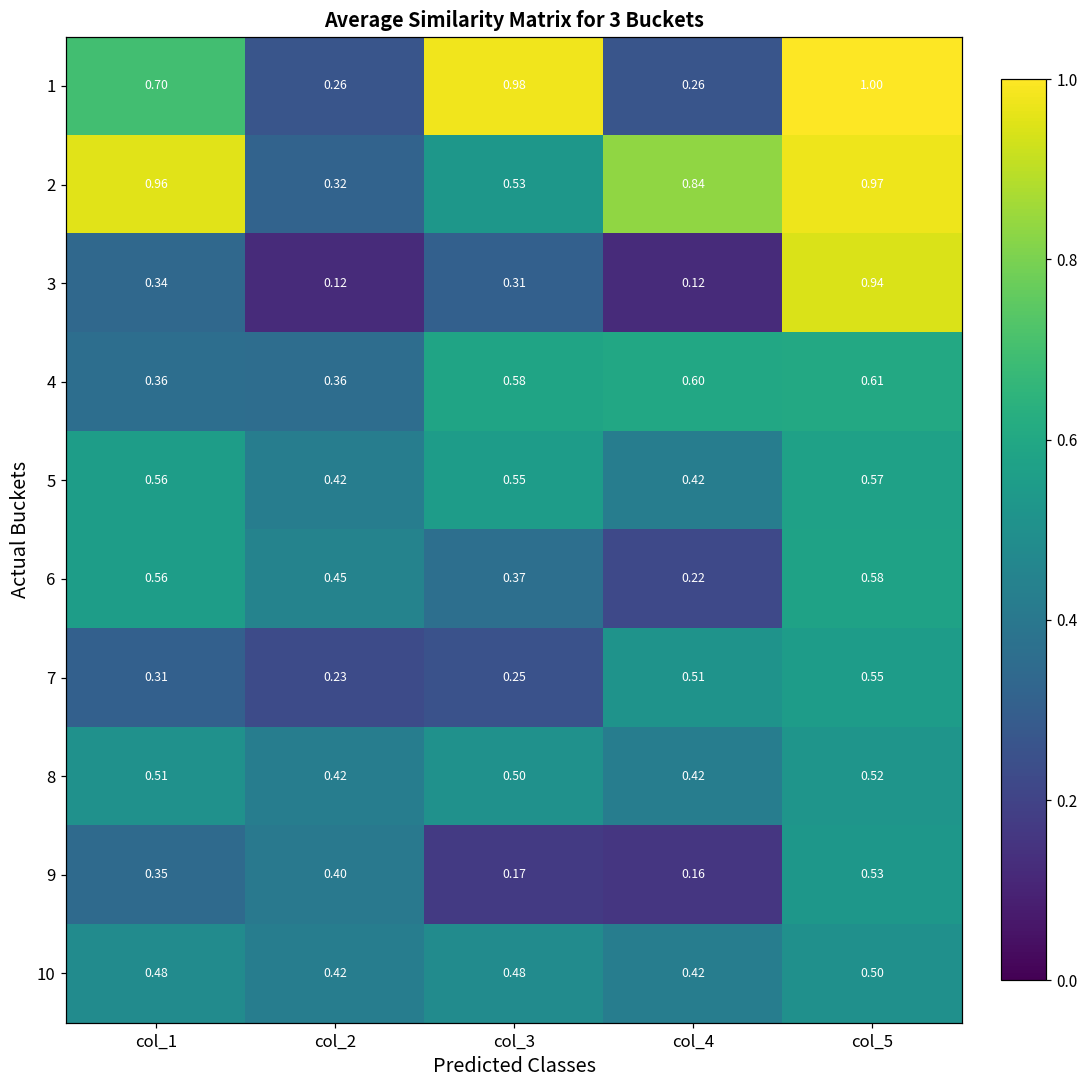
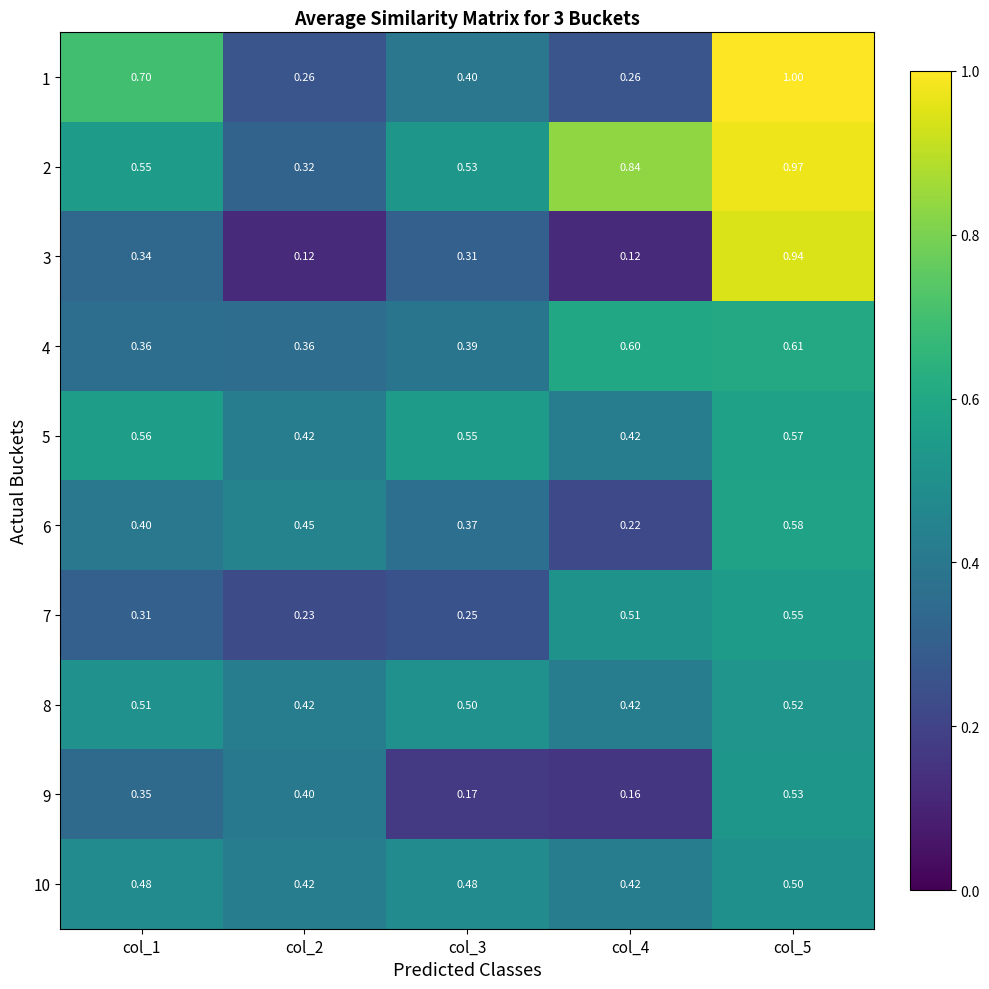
  {
    "1": {
      "col_1": 0.70,
      "col_2": 0.26,
-     "col_3": 0.98,
+     "col_3": 0.40,
      "col_4": 0.26,
      "col_5": 1.00
    },
    "2": {
-     "col_1": 0.96,
+     "col_1": 0.55,
      "col_2": 0.32,
      "col_3": 0.53,
      "col_4": 0.84,
      "col_5": 0.97
    },
    "3": {
      "col_1": 0.34,
      "col_2": 0.12,
      "col_3": 0.31,
      "col_4": 0.12,
      "col_5": 0.94
    },
    "4": {
      "col_1": 0.36,
      "col_2": 0.36,
-     "col_3": 0.58,
+     "col_3": 0.39,
      "col_4": 0.60,
      "col_5": 0.61
    },
    "5": {
      "col_1": 0.56,
      "col_2": 0.42,
      "col_3": 0.55,
      "col_4": 0.42,
      "col_5": 0.57
    },
    "6": {
-     "col_1": 0.56,
+     "col_1": 0.40,
      "col_2": 0.45,
      "col_3": 0.37,
      "col_4": 0.22,
      "col_5": 0.58
    },
    "7": {
      "col_1": 0.31,
      "col_2": 0.23,
      "col_3": 0.25,
      "col_4": 0.51,
      "col_5": 0.55
    },
    "8": {
      "col_1": 0.51,
      "col_2": 0.42,
      "col_3": 0.50,
      "col_4": 0.42,
      "col_5": 0.52
    },
    "9": {
      "col_1": 0.35,
      "col_2": 0.40,
      "col_3": 0.17,
      "col_4": 0.16,
      "col_5": 0.53
    },
    "10": {
      "col_1": 0.48,
      "col_2": 0.42,
      "col_3": 0.48,
      "col_4": 0.42,
      "col_5": 0.50
    }
  }
